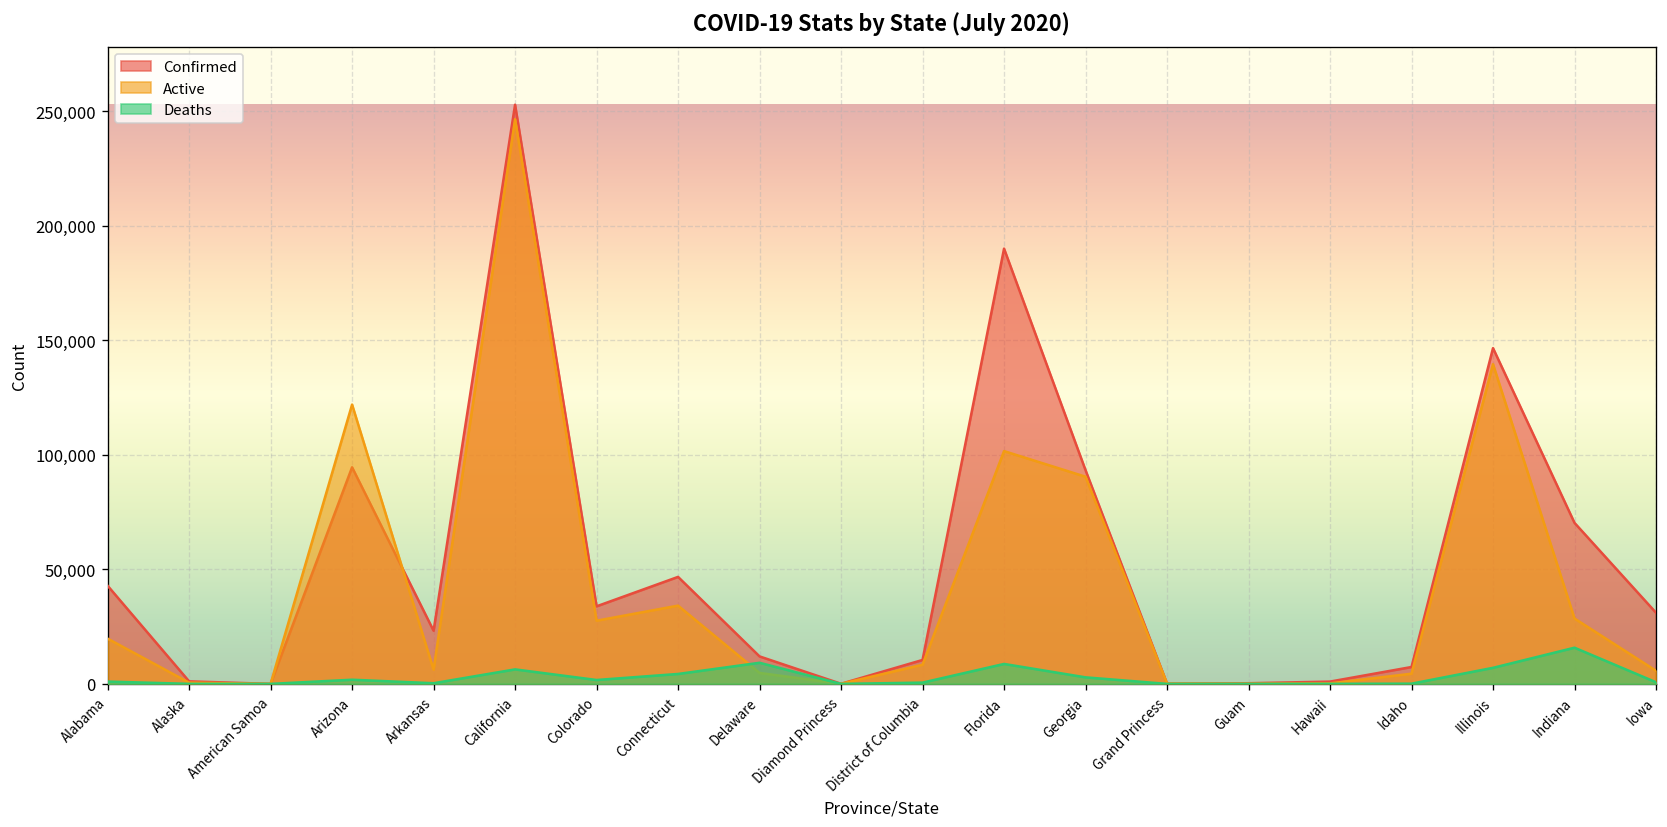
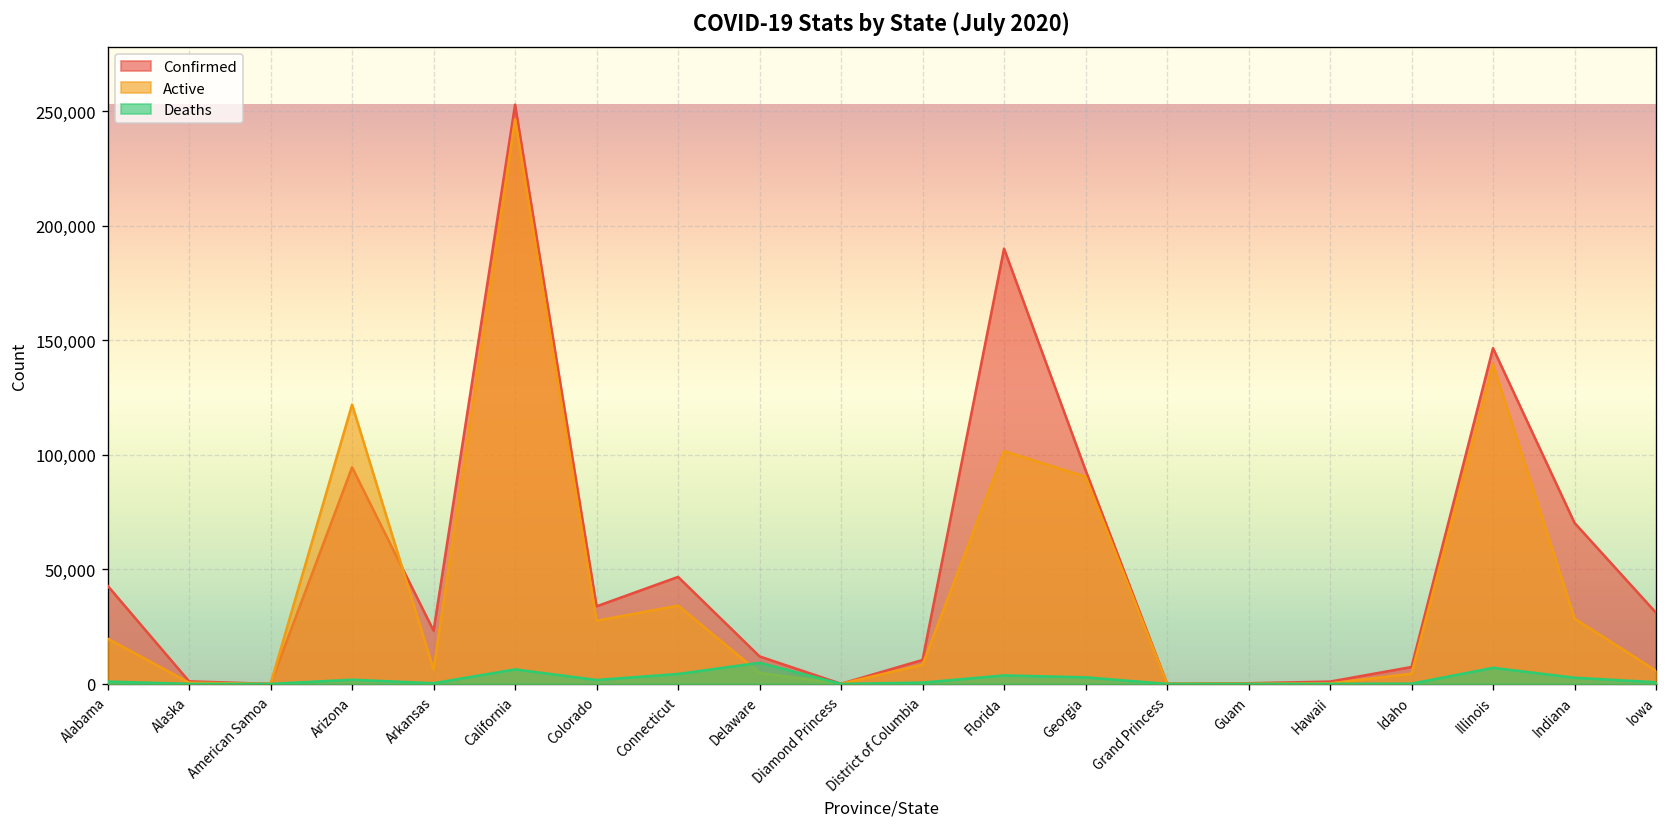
  {
    "Confirmed": {
      "Alabama": "43,000",
      "Arizona": "95,000",
      "Arkansas": "23,000",
      "California": "253,000",
      "Colorado": "34,000",
      "Connecticut": "47,000",
      "Delaware": "12,000",
      "District of Columbia": "10,000",
      "Florida": "190,000",
      "Georgia": "93,000",
      "Idaho": "7,000",
      "Illinois": "147,000",
      "Indiana": "70,000",
      "Iowa": "31,000"
    },
    "Active": {
      "Alabama": "20,000",
      "Arizona": "122,000",
      "Arkansas": "6,000",
      "California": "247,000",
      "Colorado": "28,000",
      "Connecticut": "34,000",
      "Delaware": "5,000",
      "District of Columbia": "8,000",
      "Florida": "102,000",
      "Georgia": "90,000",
      "Idaho": "4,000",
      "Illinois": "140,000",
      "Indiana": "29,000",
      "Iowa": "6,000"
    },
    "Deaths": {
      "Alabama": "1,000",
      "Arizona": "2,000",
      "Arkansas": "0",
      "California": "6,000",
      "Colorado": "2,000",
      "Connecticut": "4,000",
      "Delaware": "9,000",
      "District of Columbia": "1,000",
-     "Florida": "9,000",
+     "Florida": "4,000",
      "Georgia": "3,000",
      "Idaho": "0",
      "Illinois": "7,000",
-     "Indiana": "16,000",
+     "Indiana": "3,000",
      "Iowa": "1,000"
    }
  }
